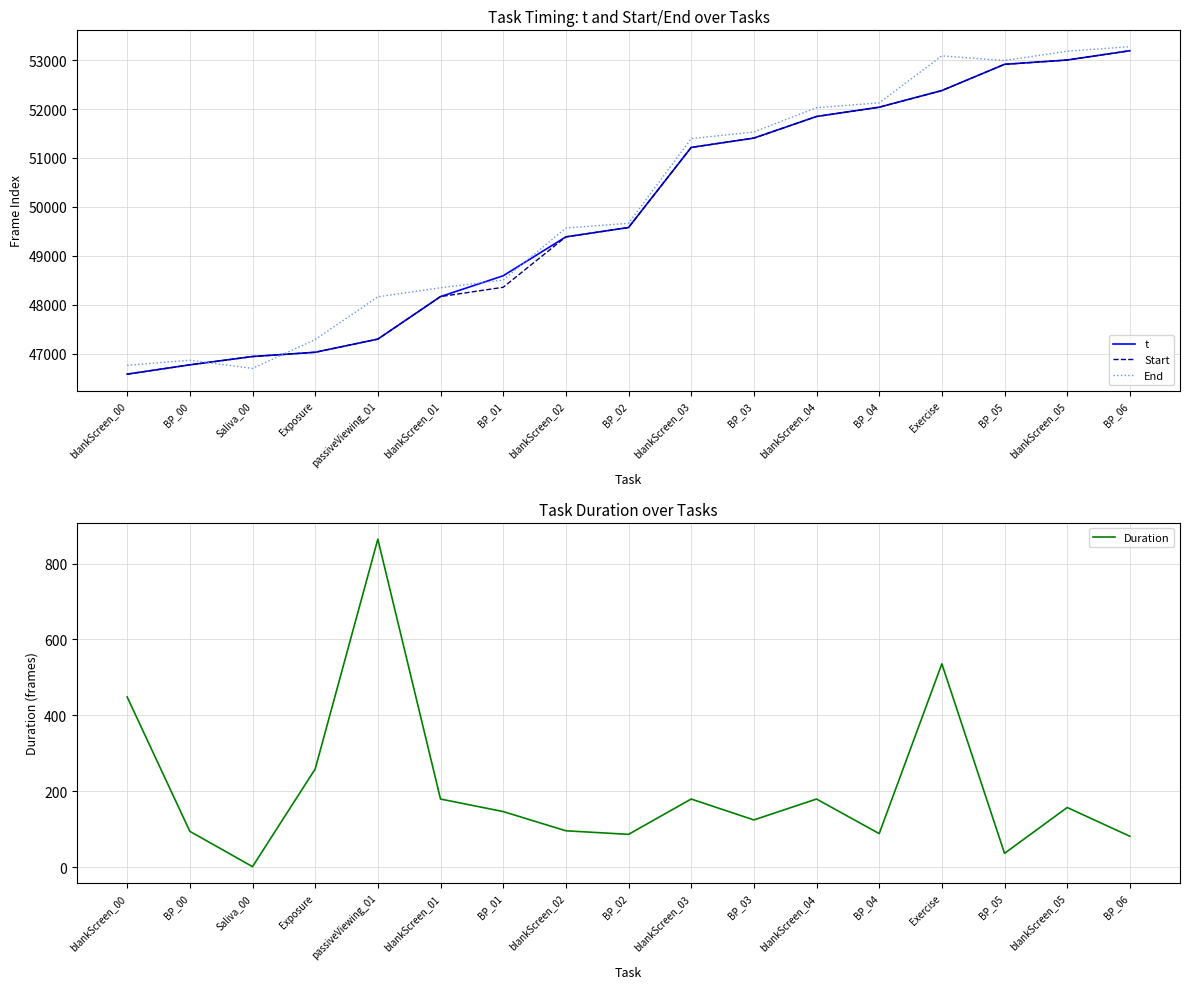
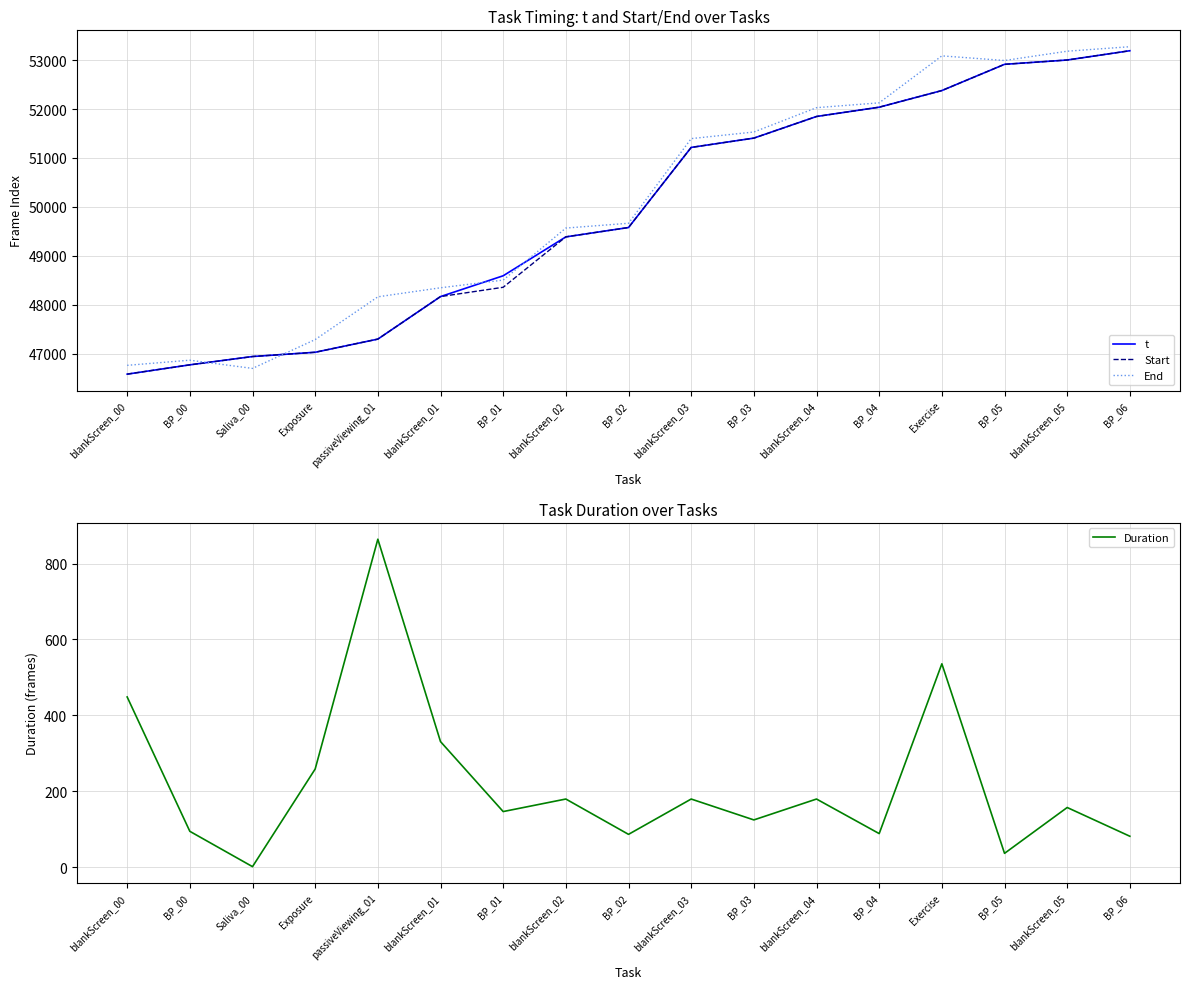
  {
    "Task Timing: t and Start/End over Tasks": {
      "t": {
        "BP_01": 48600
      },
      "Start": {
        "BP_01": 48400
      },
      "End": {
        "blankScreen_00": 46800,
        "BP_00": 46900,
        "Saliva_00": 46700,
        "Exposure": 47300,
        "passiveViewing_01": 48200,
        "blankScreen_01": 48300,
        "BP_01": 48500,
        "blankScreen_02": 49600,
        "BP_02": 49700,
        "blankScreen_03": 51400,
        "BP_03": 51500,
        "blankScreen_04": 52000,
        "BP_04": 52100,
        "Exercise": 53100,
        "BP_05": 53000,
        "blankScreen_05": 53200,
        "BP_06": 53300
      }
    },
    "Task Duration over Tasks": {
      "blankScreen_00": 450,
      "BP_00": 100,
      "Saliva_00": 0,
      "Exposure": 260,
      "passiveViewing_01": 860,
-     "blankScreen_01": 180,
+     "blankScreen_01": 330,
      "BP_01": 150,
-     "blankScreen_02": 100,
+     "blankScreen_02": 180,
      "BP_02": 90,
      "blankScreen_03": 180,
      "BP_03": 130,
      "blankScreen_04": 180,
      "BP_04": 90,
      "Exercise": 540,
      "BP_05": 40,
      "blankScreen_05": 160,
      "BP_06": 80
    }
  }
